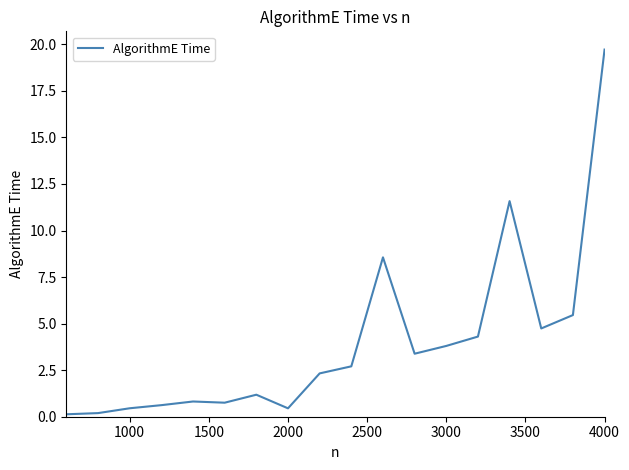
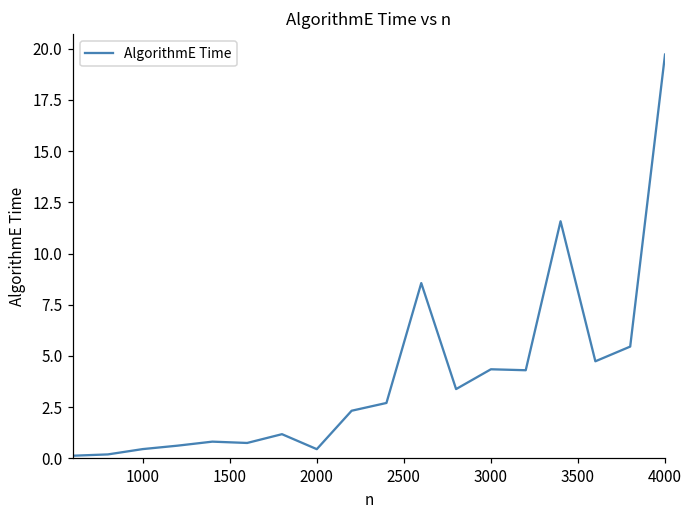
  {
    "1000": 0.5,
    "2000": 0.5,
-   "3000": 3.8,
+   "3000": 4.4,
    "4000": 19.7
  }
